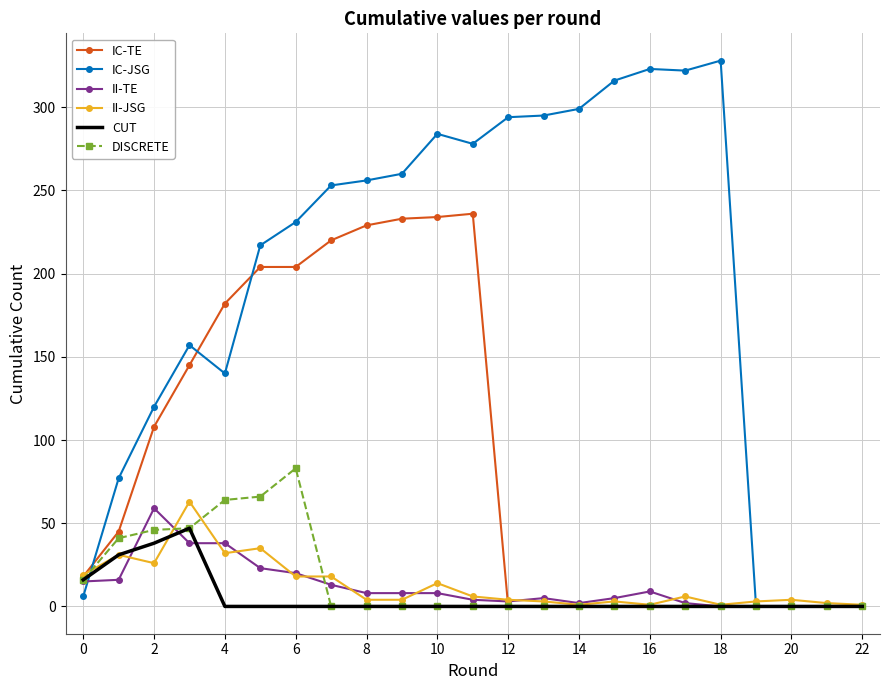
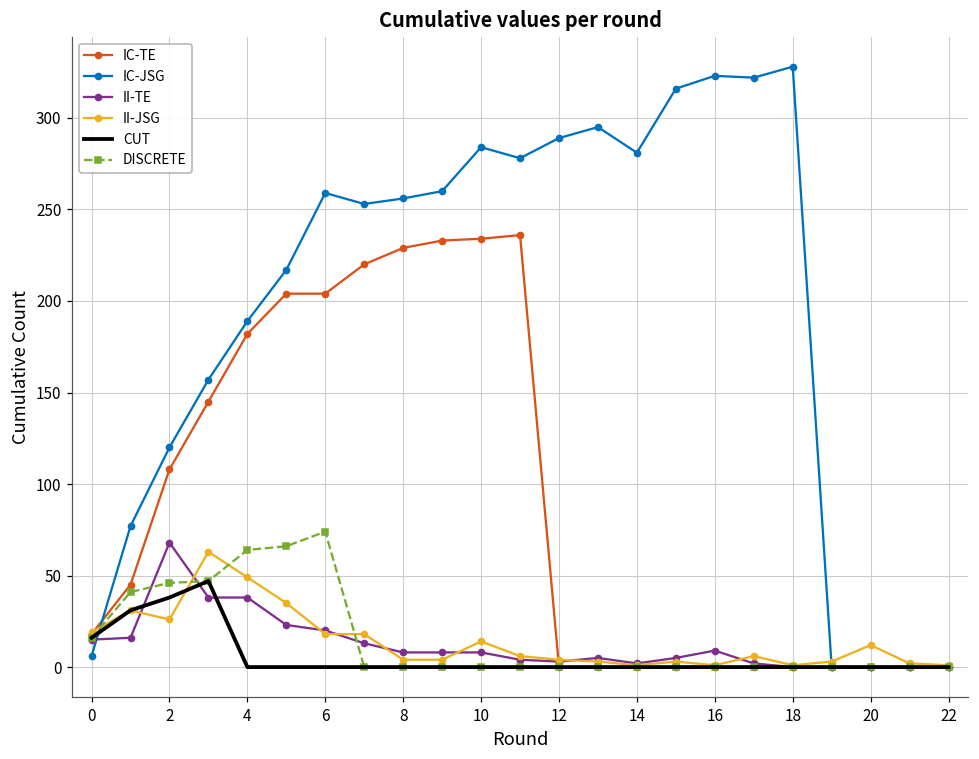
  {
    "IC-TE": {
      "2": 108,
      "4": 182,
      "6": 204,
      "8": 229,
      "10": 234
    },
    "IC-JSG": {
      "0": 6,
      "2": 120,
-     "4": 140,
-     "6": 231,
+     "4": 189,
+     "6": 259,
      "8": 256,
      "10": 284,
-     "12": 294,
-     "14": 299,
+     "12": 289,
+     "14": 281,
      "16": 323,
      "18": 328
    },
    "II-TE": {
-     "2": 59,
+     "2": 68,
      "4": 38,
      "6": 20,
      "8": 8,
      "10": 8,
      "16": 9
    },
    "II-JSG": {
      "2": 26,
-     "4": 32,
+     "4": 49,
      "6": 18,
      "8": 4,
      "10": 14,
-     "20": 4
+     "20": 12
    },
    "CUT": {
      "2": 38,
      "4": 0,
      "6": 0
    },
    "DISCRETE": {
      "2": 46,
      "4": 64,
-     "6": 83
+     "6": 74
    }
  }
